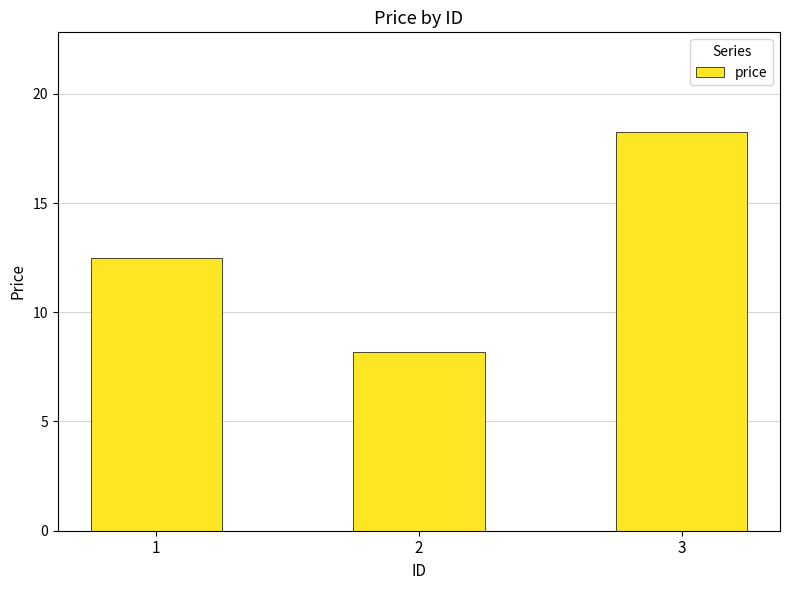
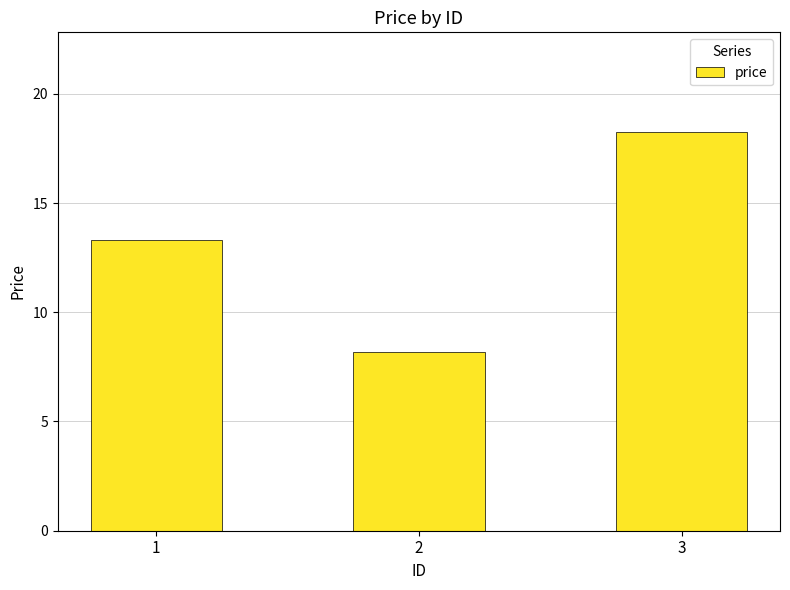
  {
-   "1": 12.5,
+   "1": 13.3,
    "2": 8.2,
    "3": 18.3
  }
